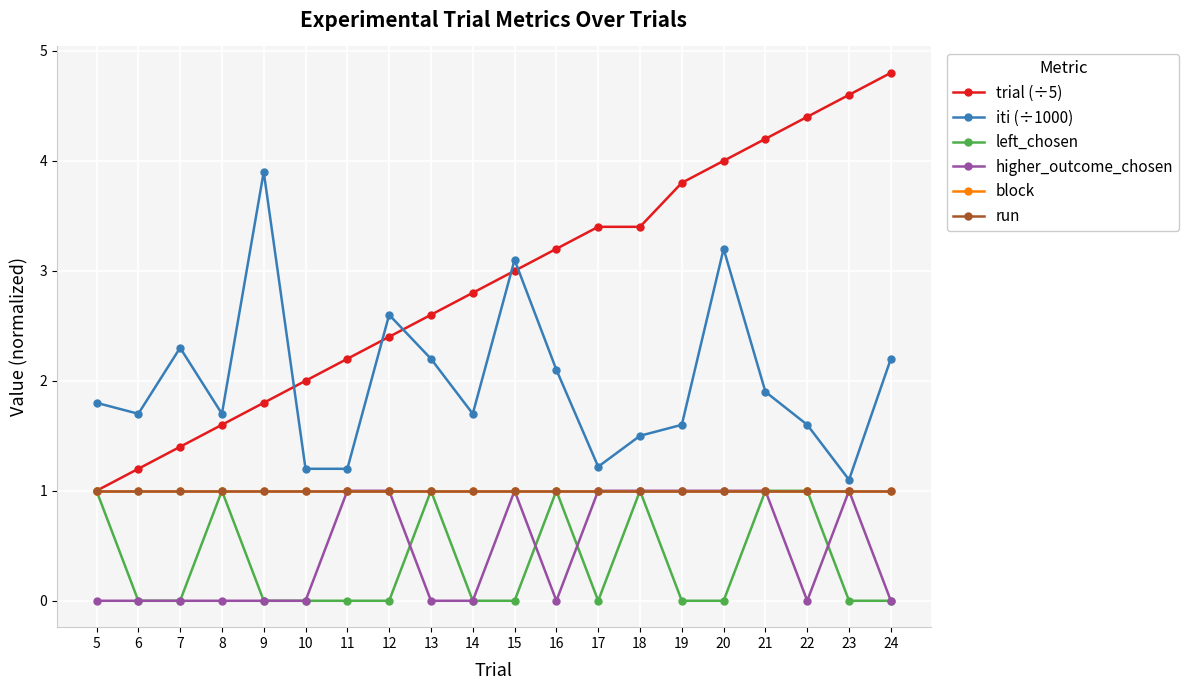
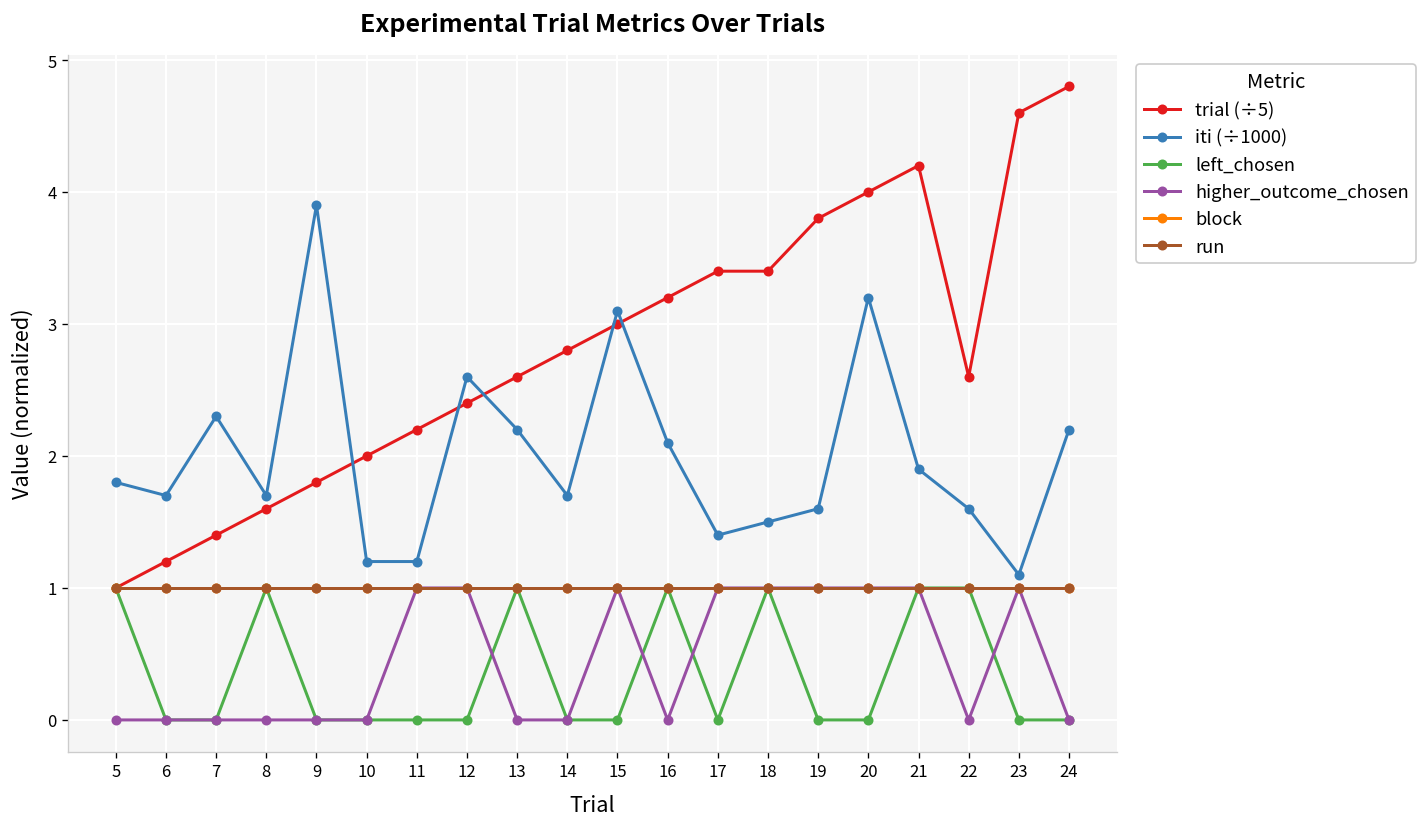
  {
    "trial (÷5)": {
      "6": 1.20,
      "7": 1.40,
      "8": 1.60,
      "9": 1.80,
      "10": 2.00,
      "11": 2.20,
      "12": 2.40,
      "13": 2.60,
      "14": 2.80,
      "15": 3.00,
      "16": 3.20,
      "17": 3.40,
      "18": 3.40,
      "19": 3.80,
      "20": 4.00,
      "21": 4.20,
-     "22": 4.40,
+     "22": 2.60,
      "23": 4.60,
      "24": 4.80
    },
    "iti (÷1000)": {
      "5": 1.80,
      "6": 1.70,
      "7": 2.30,
      "8": 1.70,
      "9": 3.90,
      "10": 1.20,
      "11": 1.20,
      "12": 2.60,
      "13": 2.20,
      "14": 1.70,
      "15": 3.10,
      "16": 2.10,
-     "17": 1.22,
+     "17": 1.40,
      "18": 1.50,
      "19": 1.60,
      "20": 3.20,
      "21": 1.90,
      "22": 1.60,
      "23": 1.10,
      "24": 2.20
    },
    "left_chosen": {
      "11": 0.00,
      "12": 0.00,
      "15": 0.00,
      "17": 0.00,
      "19": 0.00,
      "20": 0.00,
      "23": 0.00
    },
    "higher_outcome_chosen": {
      "5": 0.00,
      "8": 0.00,
      "13": 0.00,
      "16": 0.00,
      "22": 0.00
    },
    "run": {
      "6": 1.00,
      "7": 1.00,
      "9": 1.00,
      "10": 1.00,
      "14": 1.00,
      "24": 1.00
    }
  }
